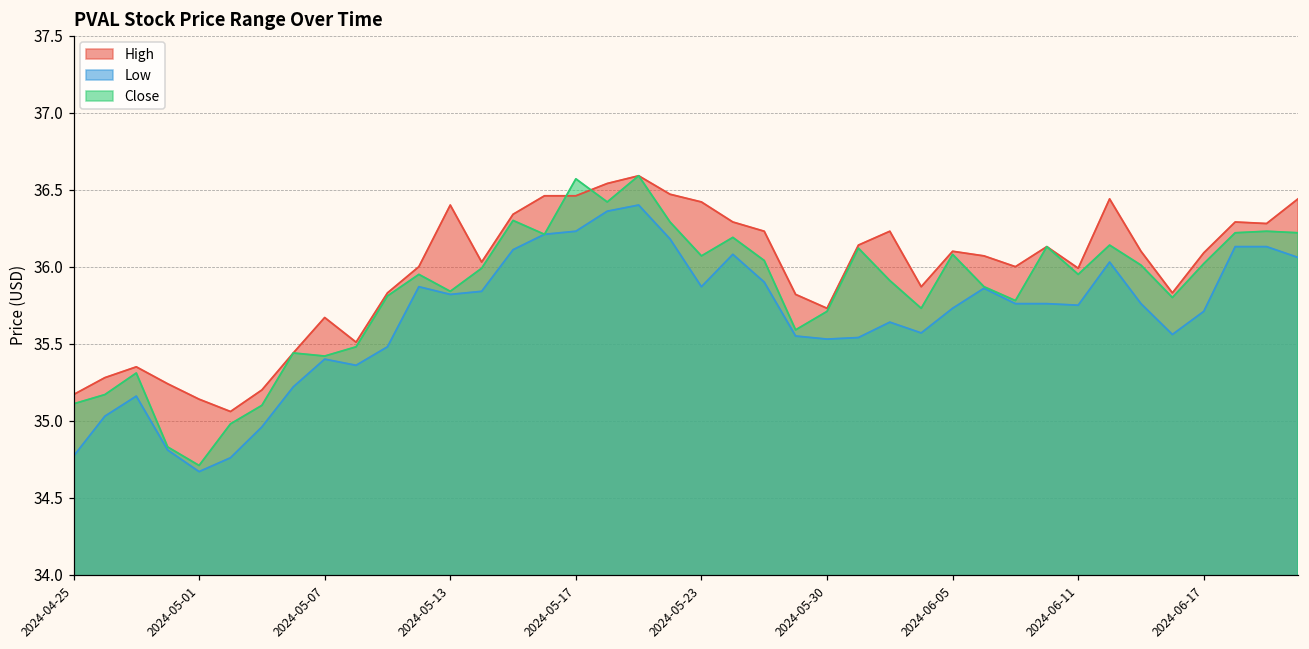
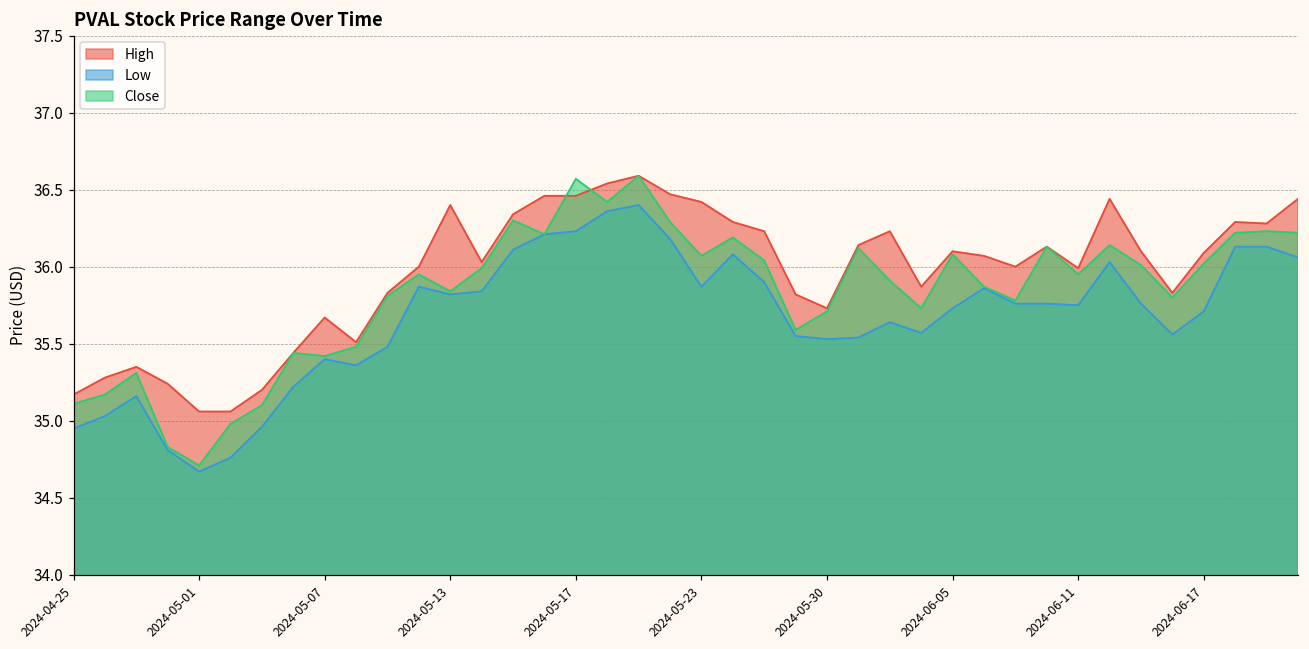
  {
    "High": {
      "2024-04-25": 35.17,
-     "2024-05-01": 35.14,
+     "2024-05-01": 35.06,
      "2024-05-07": 35.67,
      "2024-05-13": 36.40,
      "2024-05-17": 36.46,
      "2024-05-23": 36.42,
      "2024-05-30": 35.73,
      "2024-06-05": 36.10,
      "2024-06-11": 35.99,
      "2024-06-17": 36.09
    },
    "Low": {
-     "2024-04-25": 34.77,
+     "2024-04-25": 34.95,
      "2024-05-01": 34.67,
      "2024-05-07": 35.40,
      "2024-05-13": 35.82,
      "2024-05-17": 36.23,
      "2024-05-23": 35.87,
      "2024-05-30": 35.53,
      "2024-06-05": 35.73,
      "2024-06-11": 35.75,
      "2024-06-17": 35.71
    },
    "Close": {
      "2024-04-25": 35.11,
      "2024-05-01": 34.71,
      "2024-05-07": 35.42,
      "2024-05-13": 35.84,
      "2024-05-17": 36.57,
      "2024-05-23": 36.07,
      "2024-05-30": 35.71,
      "2024-06-05": 36.08,
      "2024-06-11": 35.95,
      "2024-06-17": 36.02
    }
  }
